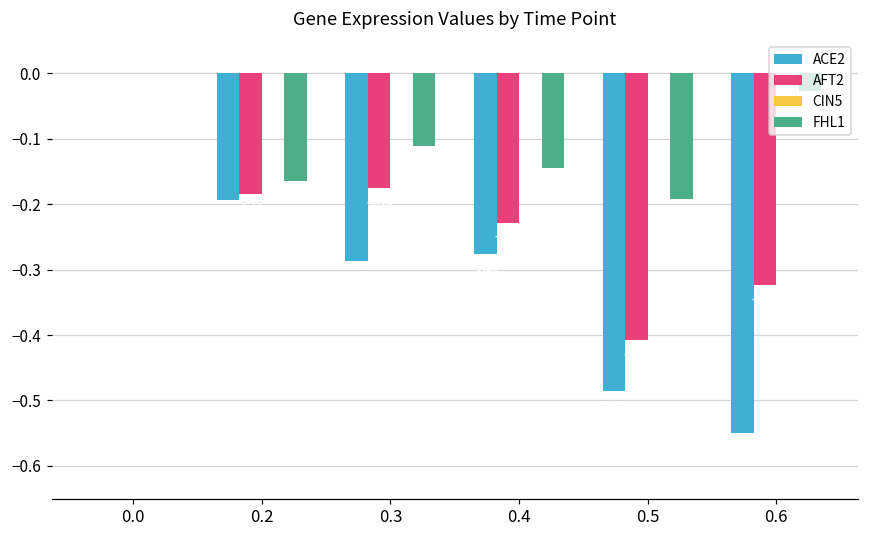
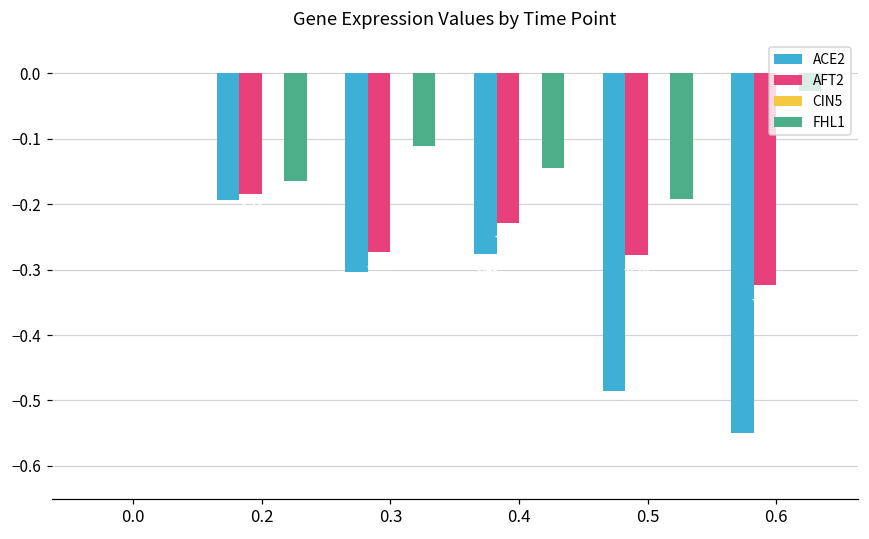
  {
    "ACE2": {
      "0.0": 0.00,
      "0.2": -0.19,
-     "0.3": -0.29,
+     "0.3": -0.30,
      "0.4": -0.28,
      "0.5": -0.49,
      "0.6": -0.55
    },
    "AFT2": {
      "0.0": 0.00,
      "0.2": -0.19,
-     "0.3": -0.18,
+     "0.3": -0.27,
      "0.4": -0.23,
-     "0.5": -0.41,
+     "0.5": -0.28,
      "0.6": -0.32
    },
    "CIN5": {
      "0.0": 0.00,
      "0.2": 0.00,
      "0.3": 0.00,
      "0.4": 0.00,
      "0.5": 0.00
    },
    "FHL1": {
      "0.0": 0.00,
      "0.2": -0.16,
      "0.3": -0.11,
      "0.4": -0.14,
      "0.5": -0.19
    }
  }
